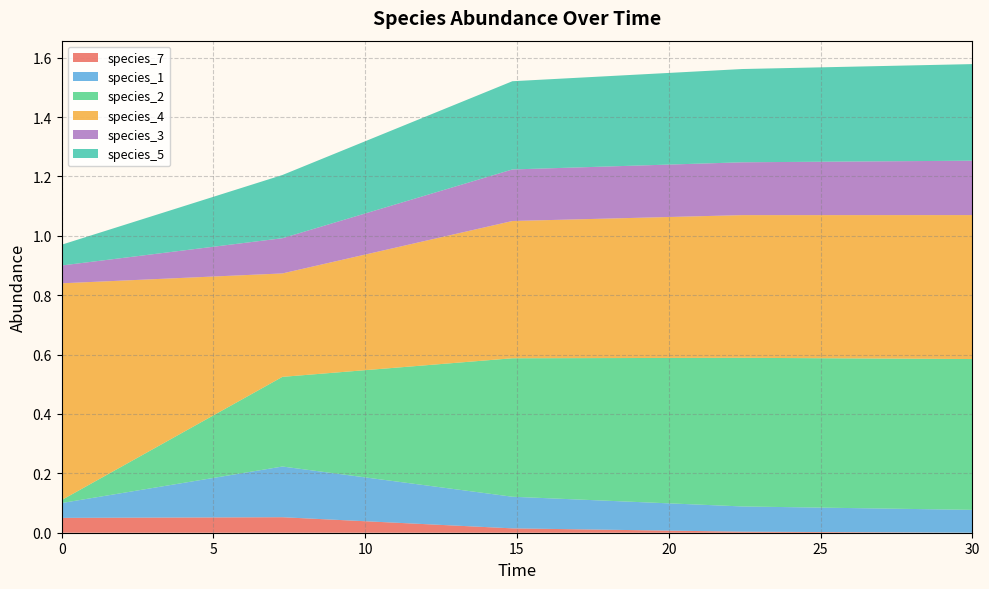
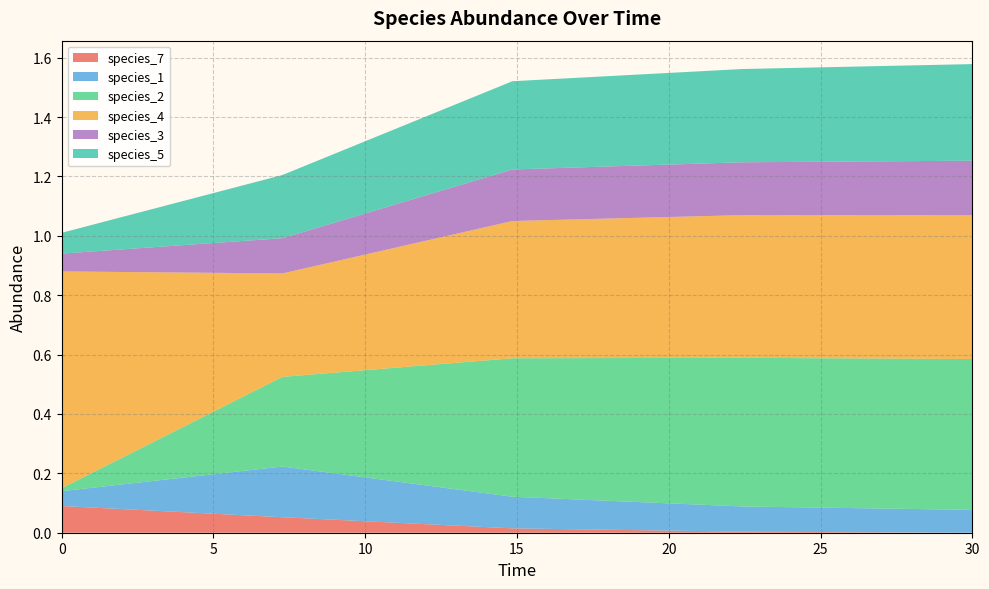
  {
    "species_7": {
-     "0": 0.05,
+     "0": 0.09,
      "30": 0.00
    },
    "species_1": {
      "0": 0.05,
      "30": 0.08
    },
    "species_4": {
      "0": 0.73,
      "30": 0.48
    },
    "species_3": {
      "0": 0.06,
      "30": 0.18
    }
  }
